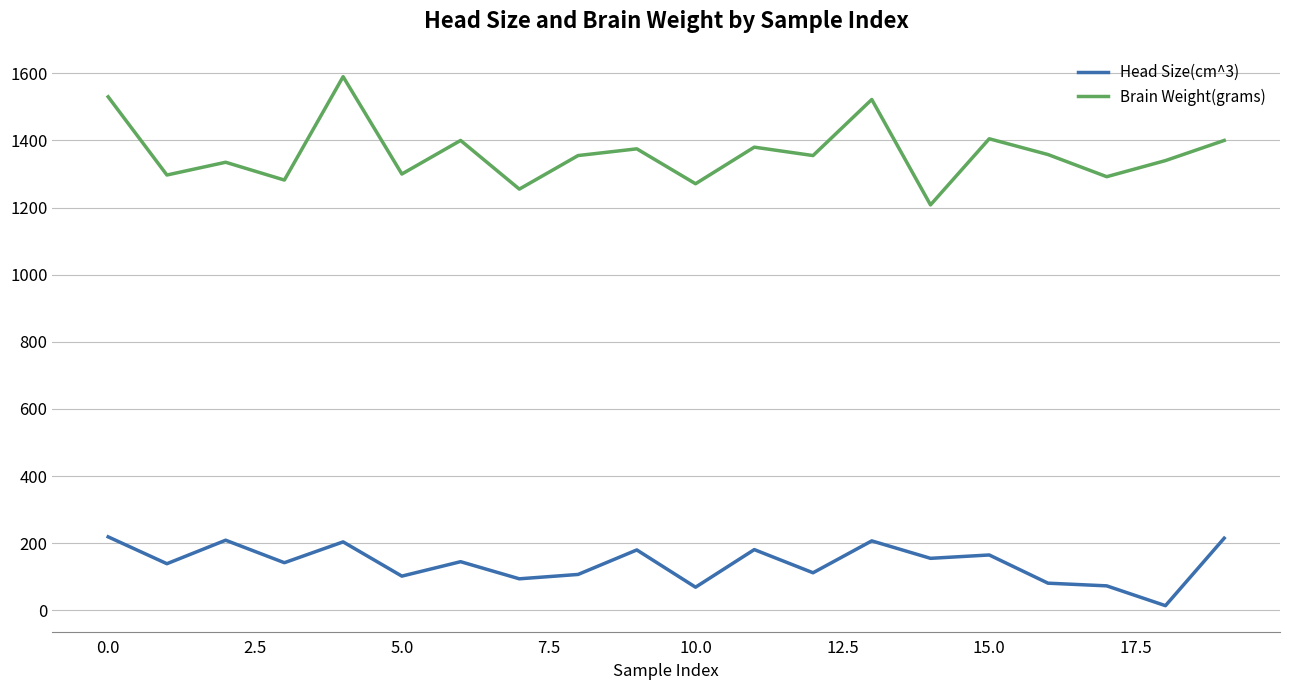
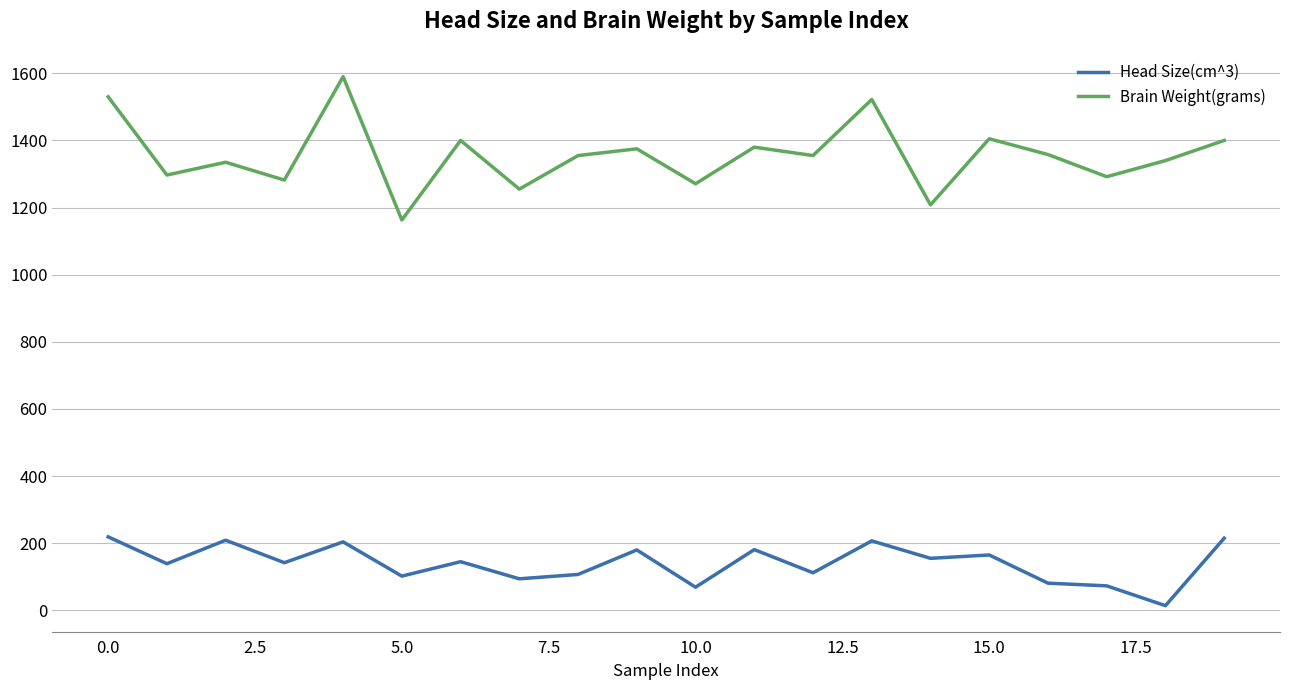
  {
    "Head Size(cm^3)": {
      "0.0": 220,
      "5.0": 100,
      "10.0": 70,
      "15.0": 170
    },
    "Brain Weight(grams)": {
      "0.0": 1530,
-     "5.0": 1300,
+     "5.0": 1160,
      "10.0": 1270,
      "15.0": 1410
    }
  }
